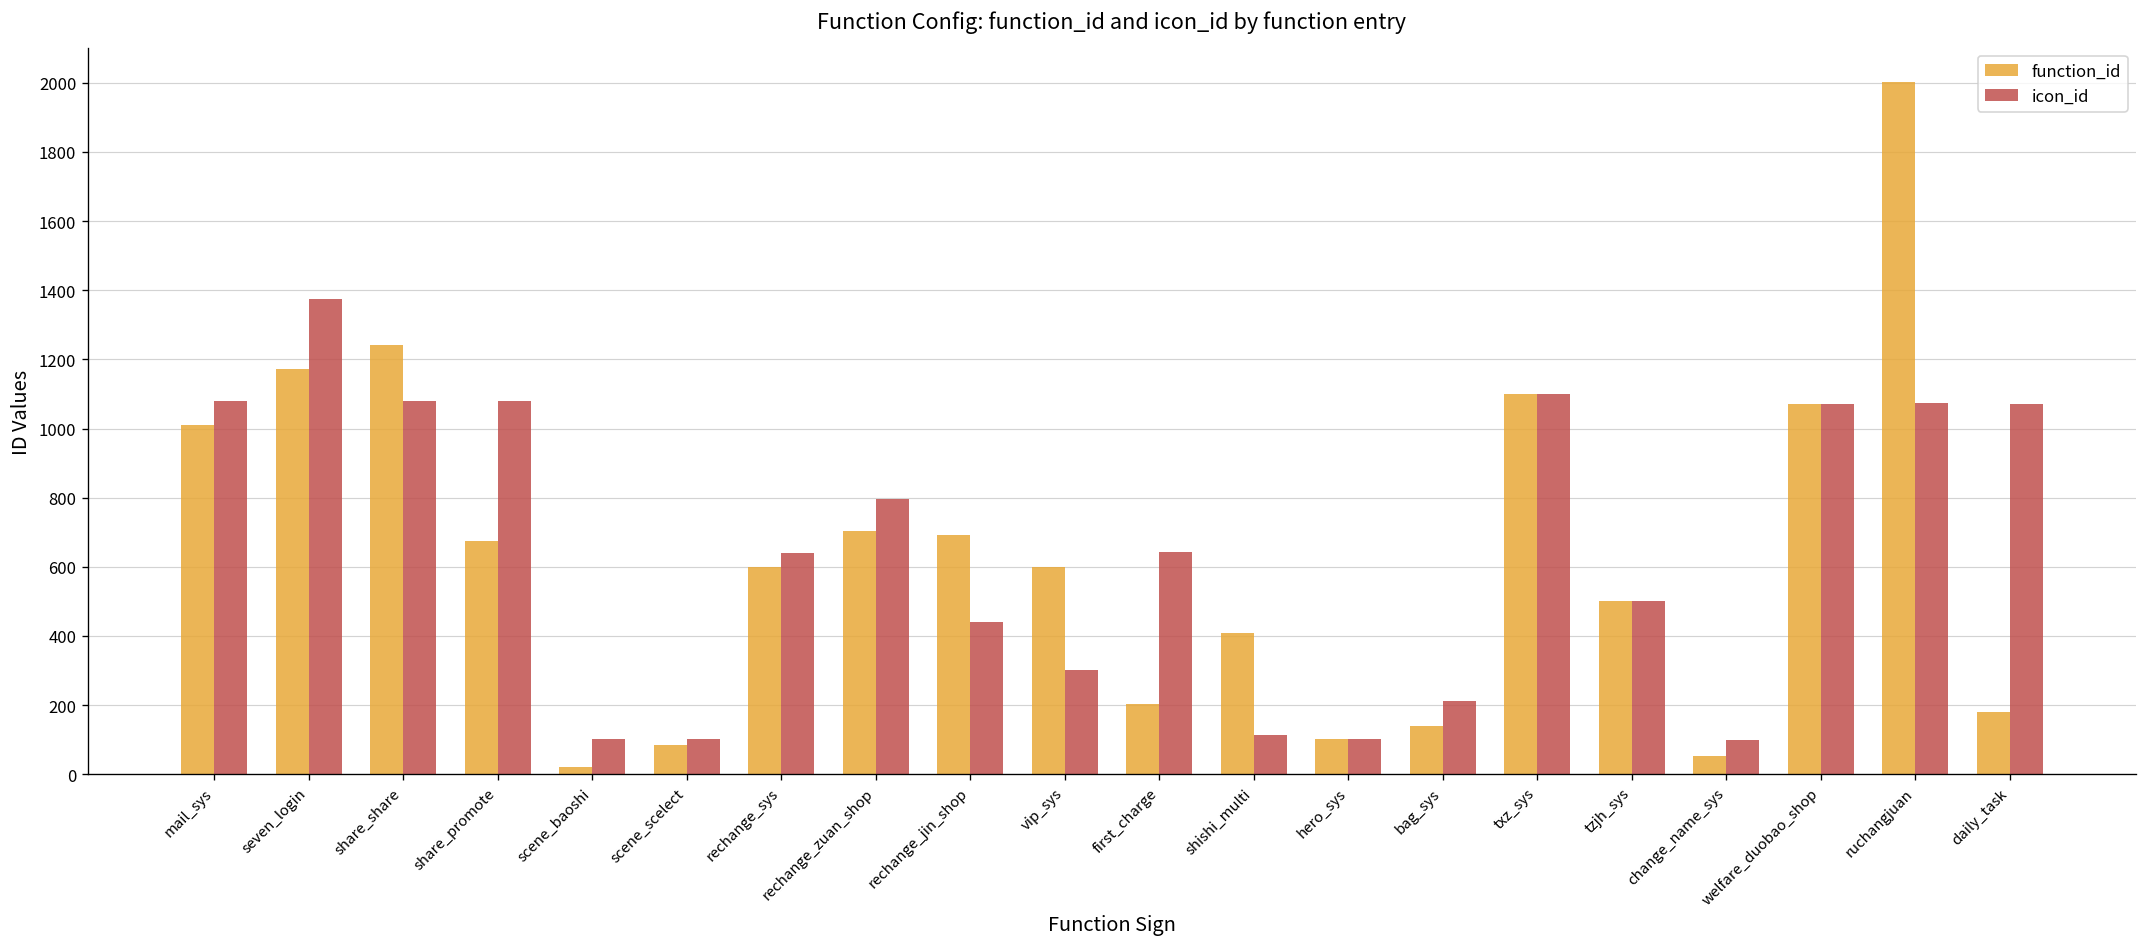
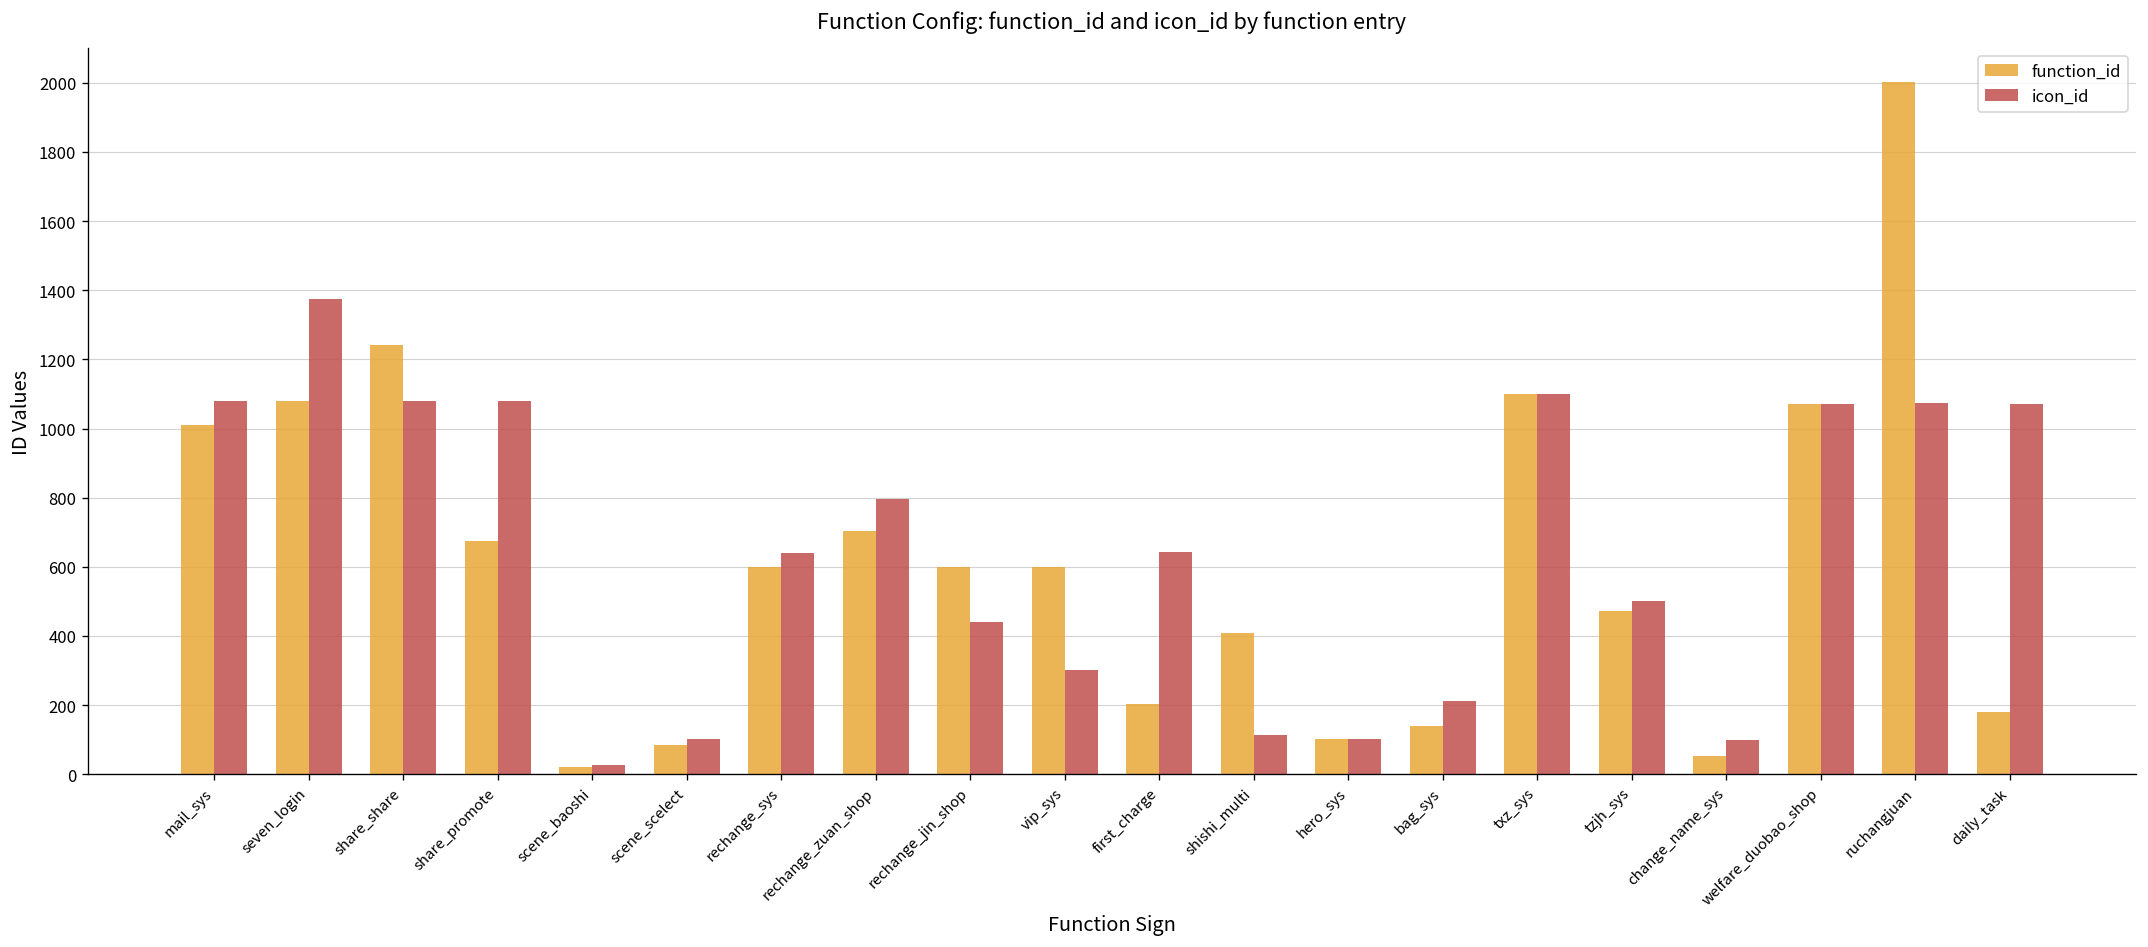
  {
    "function_id": {
      "mail_sys": 1010,
-     "seven_login": 1170,
+     "seven_login": 1080,
      "share_share": 1240,
      "share_promote": 670,
      "scene_baoshi": 20,
      "scene_scelect": 90,
      "rechange_sys": 600,
      "rechange_zuan_shop": 700,
-     "rechange_jin_shop": 690,
+     "rechange_jin_shop": 600,
      "vip_sys": 600,
      "first_charge": 200,
      "shishi_multi": 410,
      "hero_sys": 100,
      "bag_sys": 140,
      "txz_sys": 1100,
-     "tzjh_sys": 500,
+     "tzjh_sys": 470,
      "change_name_sys": 50,
      "welfare_duobao_shop": 1070,
      "ruchangjuan": 2000,
      "daily_task": 180
    },
    "icon_id": {
      "mail_sys": 1080,
      "seven_login": 1370,
      "share_share": 1080,
      "share_promote": 1080,
-     "scene_baoshi": 100,
+     "scene_baoshi": 30,
      "scene_scelect": 100,
      "rechange_sys": 640,
      "rechange_zuan_shop": 800,
      "rechange_jin_shop": 440,
      "vip_sys": 300,
      "first_charge": 640,
      "shishi_multi": 120,
      "hero_sys": 100,
      "bag_sys": 210,
      "txz_sys": 1100,
      "tzjh_sys": 500,
      "change_name_sys": 100,
      "welfare_duobao_shop": 1070,
      "ruchangjuan": 1070,
      "daily_task": 1070
    }
  }
